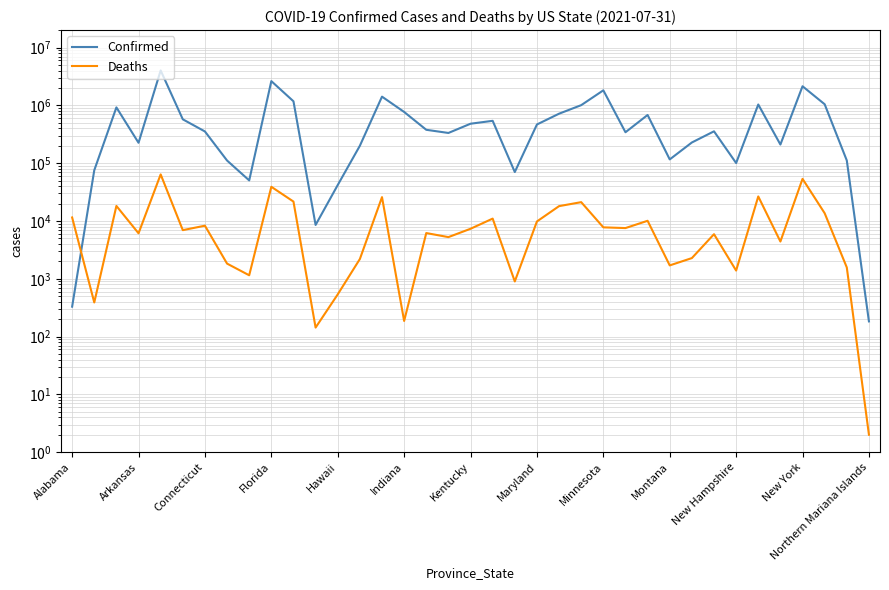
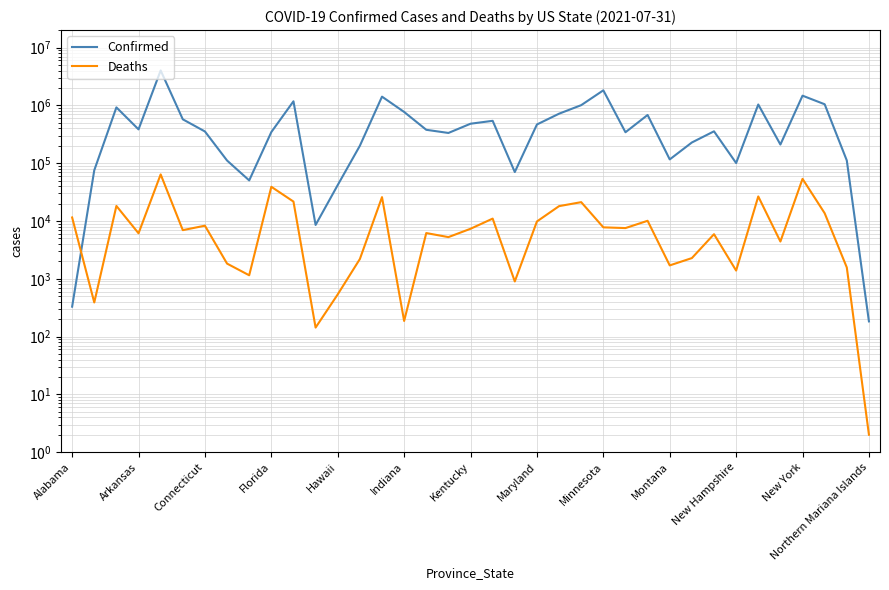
  {
    "Confirmed": {
      "Alabama": 300,
-     "Arkansas": 230000,
+     "Arkansas": 400000,
      "Connecticut": 400000,
-     "Florida": 3000000,
+     "Florida": 300000,
      "Hawaii": 40000,
      "Indiana": 800000,
      "Kentucky": 500000,
      "Maryland": 500000,
      "Minnesota": 1800000,
      "Montana": 120000,
      "New Hampshire": 100000,
-     "New York": 2100000,
+     "New York": 1500000,
      "Northern Mariana Islands": 180
    },
    "Deaths": {
      "Alabama": 12000,
      "Arkansas": 6000,
      "Connecticut": 8000,
      "Florida": 40000,
      "Hawaii": 500,
      "Indiana": 190,
      "Kentucky": 7000,
      "Maryland": 10000,
      "Minnesota": 8000,
      "Montana": 1700,
      "New Hampshire": 1400,
      "New York": 50000,
      "Northern Mariana Islands": 2
    }
  }
